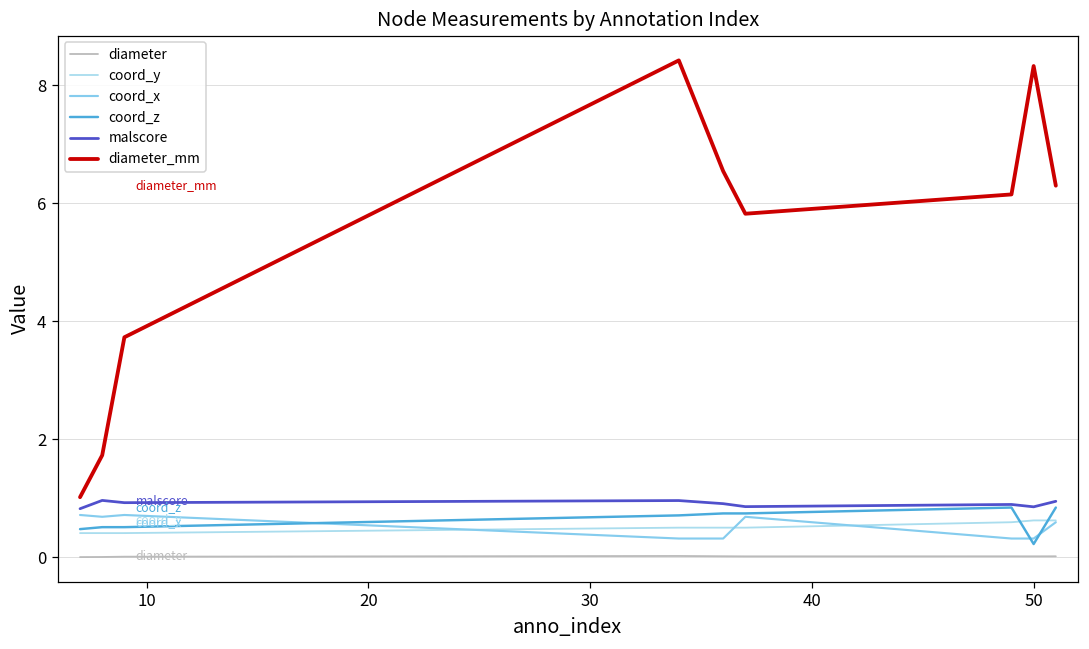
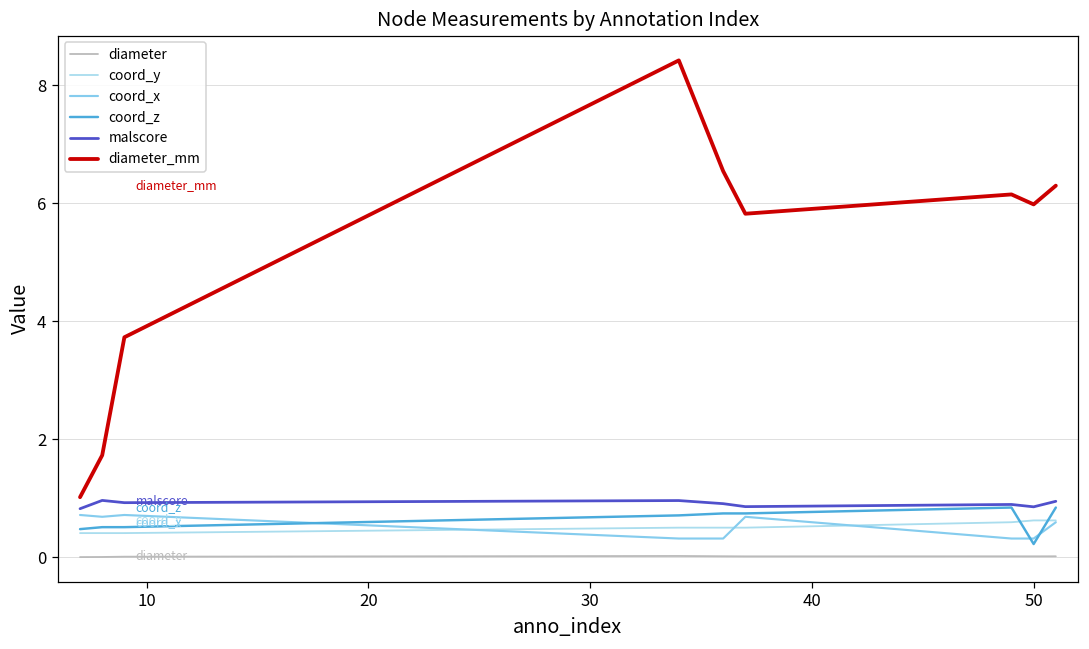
  {
    "diameter": {
      "50": 0.0
    },
    "coord_z": {
      "50": 0.2
    },
    "malscore": {
      "50": 0.9
    },
    "diameter_mm": {
-     "50": 8.3
+     "50": 6.0
    }
  }
